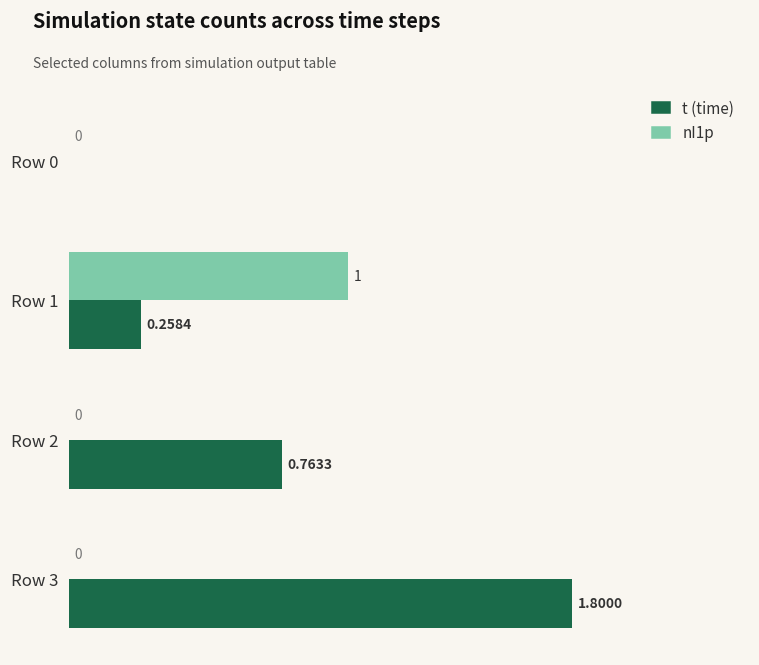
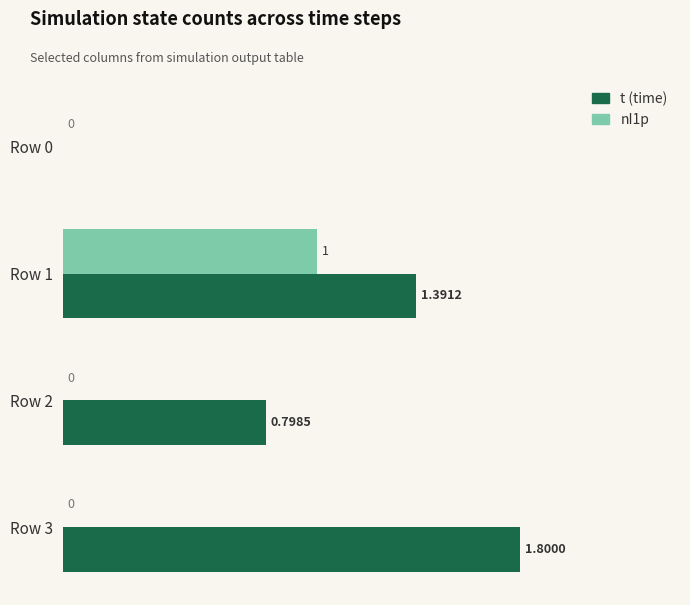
  {
    "t (time)": {
-     "Row 1": 0.2584,
-     "Row 2": 0.7633,
+     "Row 1": 1.3912,
+     "Row 2": 0.7985,
      "Row 3": 1.8000
    },
    "nI1p": {
      "Row 0": 0,
      "Row 1": 1,
      "Row 2": 0,
      "Row 3": 0
    }
  }
